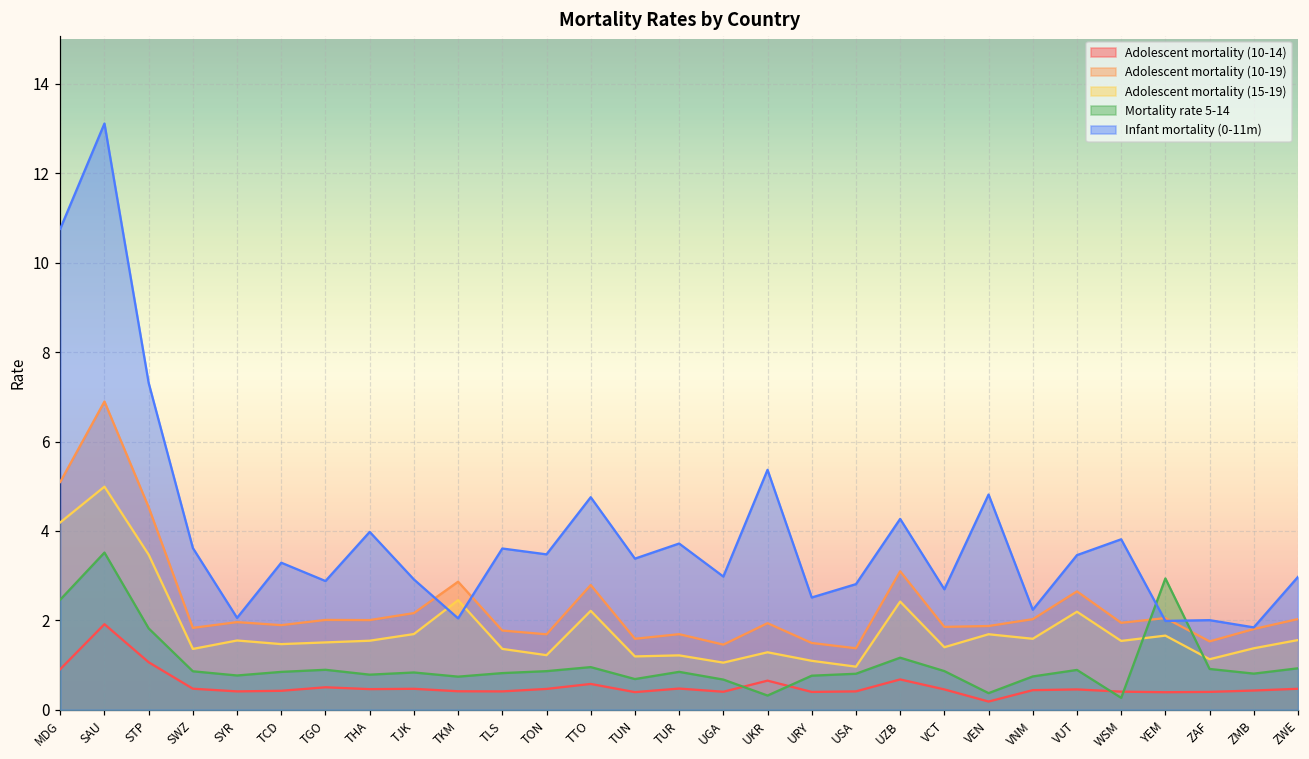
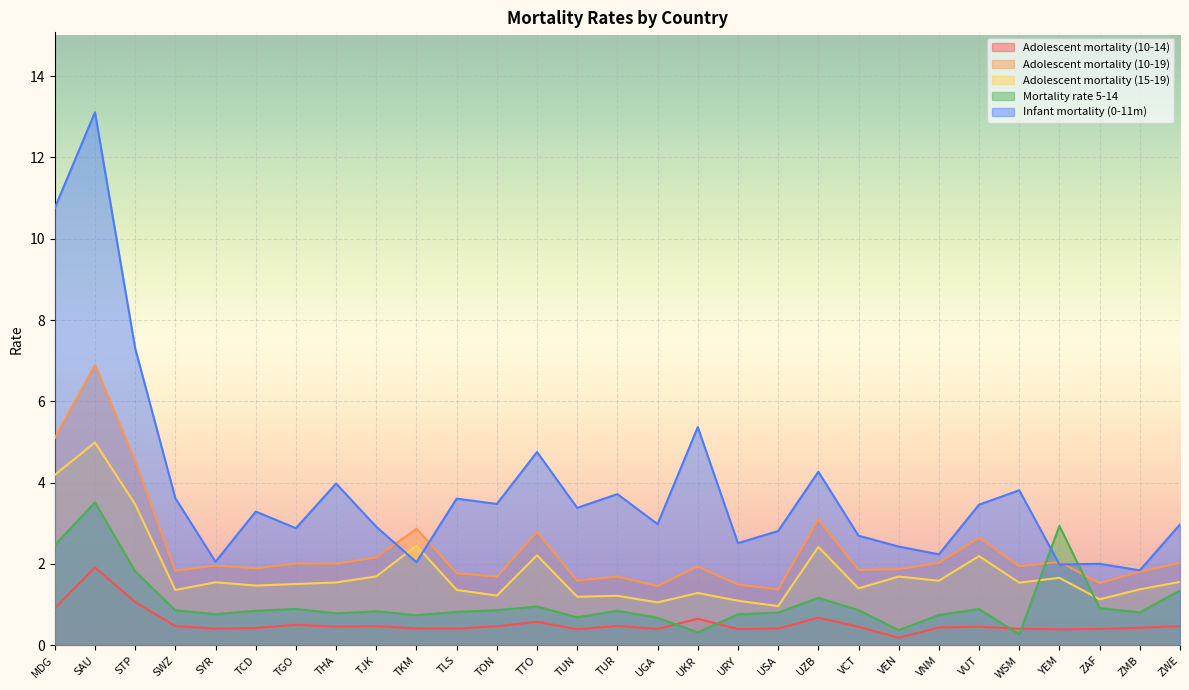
  {
    "Mortality rate 5-14": {
      "MDG": 2.5,
      "SAU": 3.5,
      "STP": 1.8,
      "SWZ": 0.9,
      "SYR": 0.8,
      "TCD": 0.8,
      "TGO": 0.9,
      "THA": 0.8,
      "TJK": 0.8,
      "TKM": 0.7,
      "TLS": 0.8,
      "TON": 0.9,
      "TTO": 1.0,
      "TUN": 0.7,
      "TUR": 0.8,
      "UGA": 0.7,
      "UKR": 0.3,
      "URY": 0.8,
      "USA": 0.8,
      "UZB": 1.2,
      "VCT": 0.9,
      "VEN": 0.4,
      "VNM": 0.7,
      "VUT": 0.9,
      "WSM": 0.3,
      "YEM": 2.9,
      "ZAF": 0.9,
      "ZMB": 0.8,
-     "ZWE": 0.9
+     "ZWE": 1.3
    },
    "Infant mortality (0-11m)": {
      "MDG": 10.8,
      "SAU": 13.1,
      "STP": 7.3,
      "SWZ": 3.6,
      "SYR": 2.1,
      "TCD": 3.3,
      "TGO": 2.9,
      "THA": 4.0,
      "TJK": 2.9,
      "TKM": 2.0,
      "TLS": 3.6,
      "TON": 3.5,
      "TTO": 4.8,
      "TUN": 3.4,
      "TUR": 3.7,
      "UGA": 3.0,
      "UKR": 5.4,
      "URY": 2.5,
      "USA": 2.8,
      "UZB": 4.3,
      "VCT": 2.7,
-     "VEN": 4.8,
+     "VEN": 2.4,
      "VNM": 2.2,
      "VUT": 3.5,
      "WSM": 3.8,
      "YEM": 2.0,
      "ZAF": 2.0,
      "ZWE": 3.0
    }
  }
